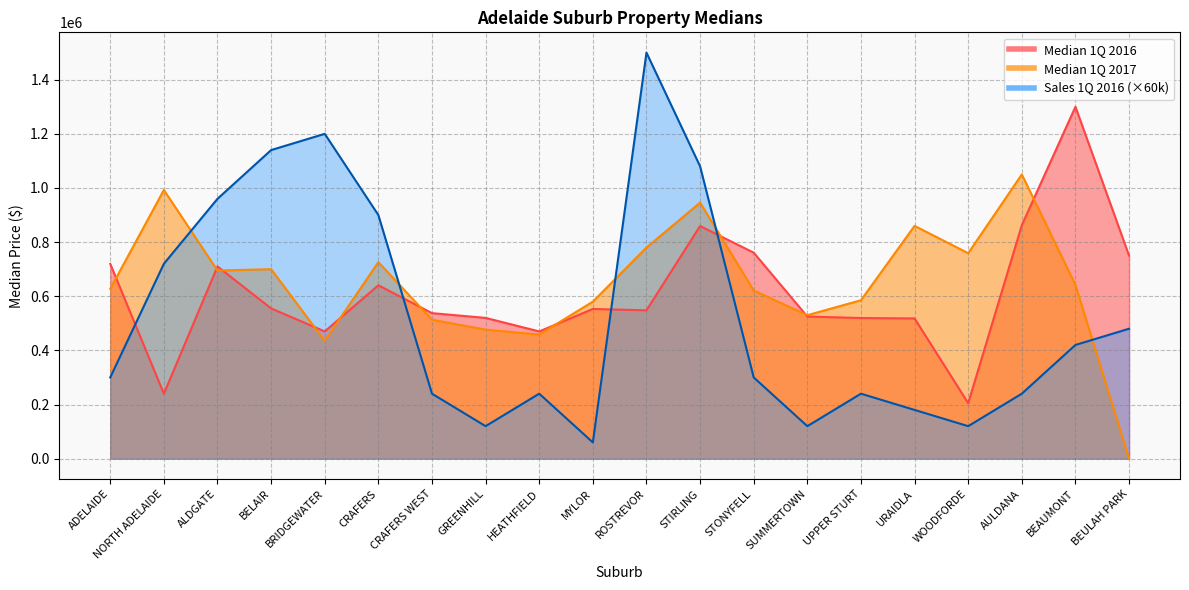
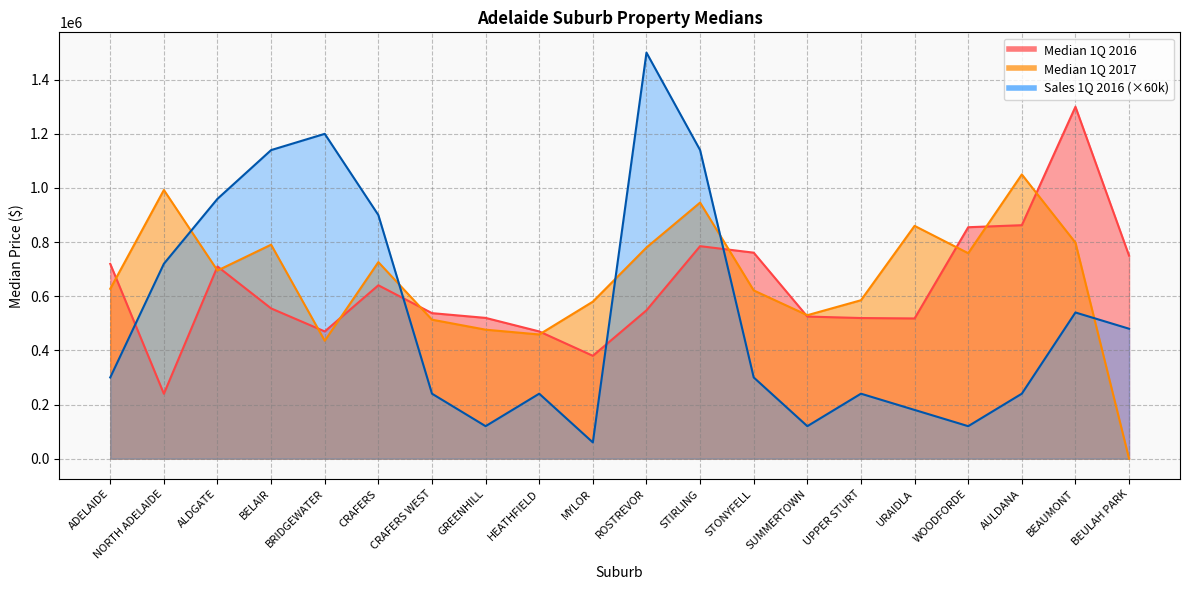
  {
    "Median 1Q 2016": {
      "ADELAIDE": 720000,
      "NORTH ADELAIDE": 240000,
      "ALDGATE": 710000,
      "BELAIR": 560000,
      "BRIDGEWATER": 470000,
      "CRAFERS": 640000,
      "CRAFERS WEST": 540000,
      "GREENHILL": 520000,
      "HEATHFIELD": 470000,
-     "MYLOR": 550000,
+     "MYLOR": 380000,
      "ROSTREVOR": 550000,
-     "STIRLING": 860000,
+     "STIRLING": 790000,
      "STONYFELL": 760000,
      "UPPER STURT": 520000,
      "URAIDLA": 520000,
-     "WOODFORDE": 200000,
+     "WOODFORDE": 860000,
      "AULDANA": 860000,
      "BEAUMONT": 1300000,
      "BEULAH PARK": 750000
    },
    "Median 1Q 2017": {
      "ADELAIDE": 630000,
      "NORTH ADELAIDE": 990000,
      "ALDGATE": 700000,
-     "BELAIR": 700000,
+     "BELAIR": 790000,
      "BRIDGEWATER": 440000,
      "CRAFERS": 730000,
      "CRAFERS WEST": 510000,
      "GREENHILL": 480000,
      "HEATHFIELD": 460000,
      "MYLOR": 580000,
      "ROSTREVOR": 780000,
      "STIRLING": 950000,
      "STONYFELL": 620000,
      "UPPER STURT": 590000,
      "URAIDLA": 860000,
      "WOODFORDE": 760000,
      "AULDANA": 1050000,
-     "BEAUMONT": 640000,
+     "BEAUMONT": 800000,
      "BEULAH PARK": 0
    },
    "Sales 1Q 2016 (×60k)": {
      "ADELAIDE": 300000,
      "NORTH ADELAIDE": 720000,
      "ALDGATE": 960000,
      "BELAIR": 1140000,
      "BRIDGEWATER": 1200000,
      "CRAFERS": 900000,
      "CRAFERS WEST": 240000,
      "GREENHILL": 120000,
      "HEATHFIELD": 240000,
      "MYLOR": 60000,
      "ROSTREVOR": 1500000,
-     "STIRLING": 1080000,
+     "STIRLING": 1140000,
      "STONYFELL": 300000,
      "SUMMERTOWN": 120000,
      "UPPER STURT": 240000,
      "URAIDLA": 180000,
      "WOODFORDE": 120000,
      "AULDANA": 240000,
-     "BEAUMONT": 420000,
+     "BEAUMONT": 540000,
      "BEULAH PARK": 480000
    }
  }
